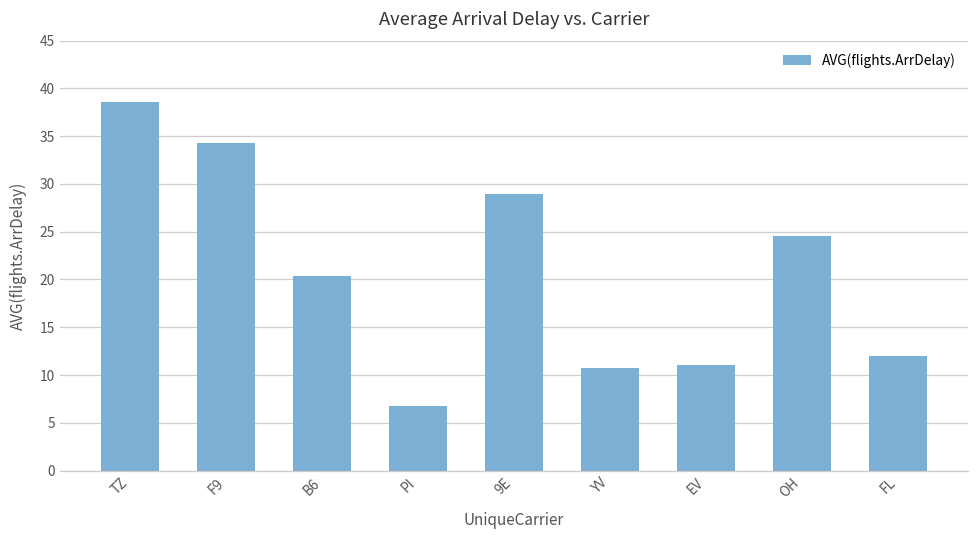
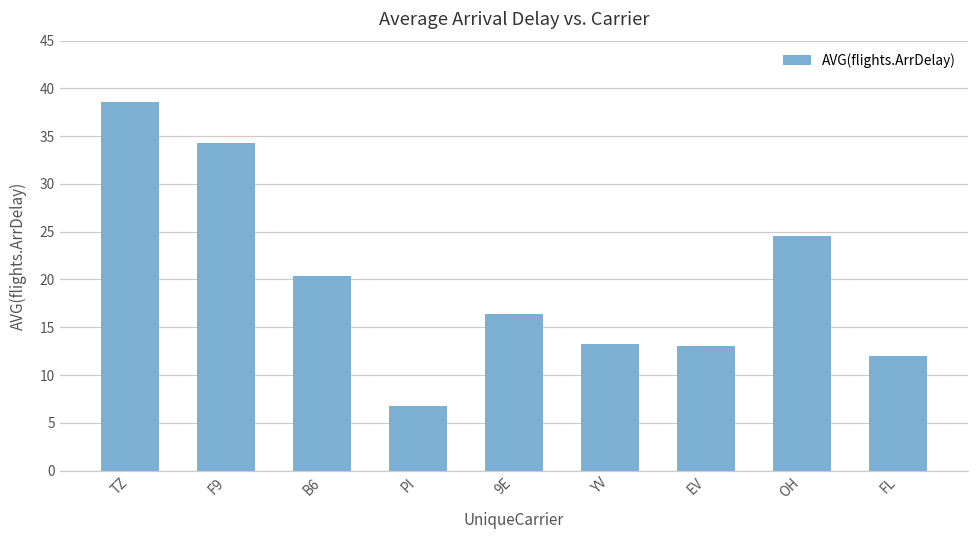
  {
    "TZ": 39,
    "F9": 34,
    "B6": 20,
    "PI": 7,
-   "9E": 29,
-   "YV": 11,
-   "EV": 11,
+   "9E": 16,
+   "YV": 13,
+   "EV": 13,
    "OH": 25,
    "FL": 12
  }
